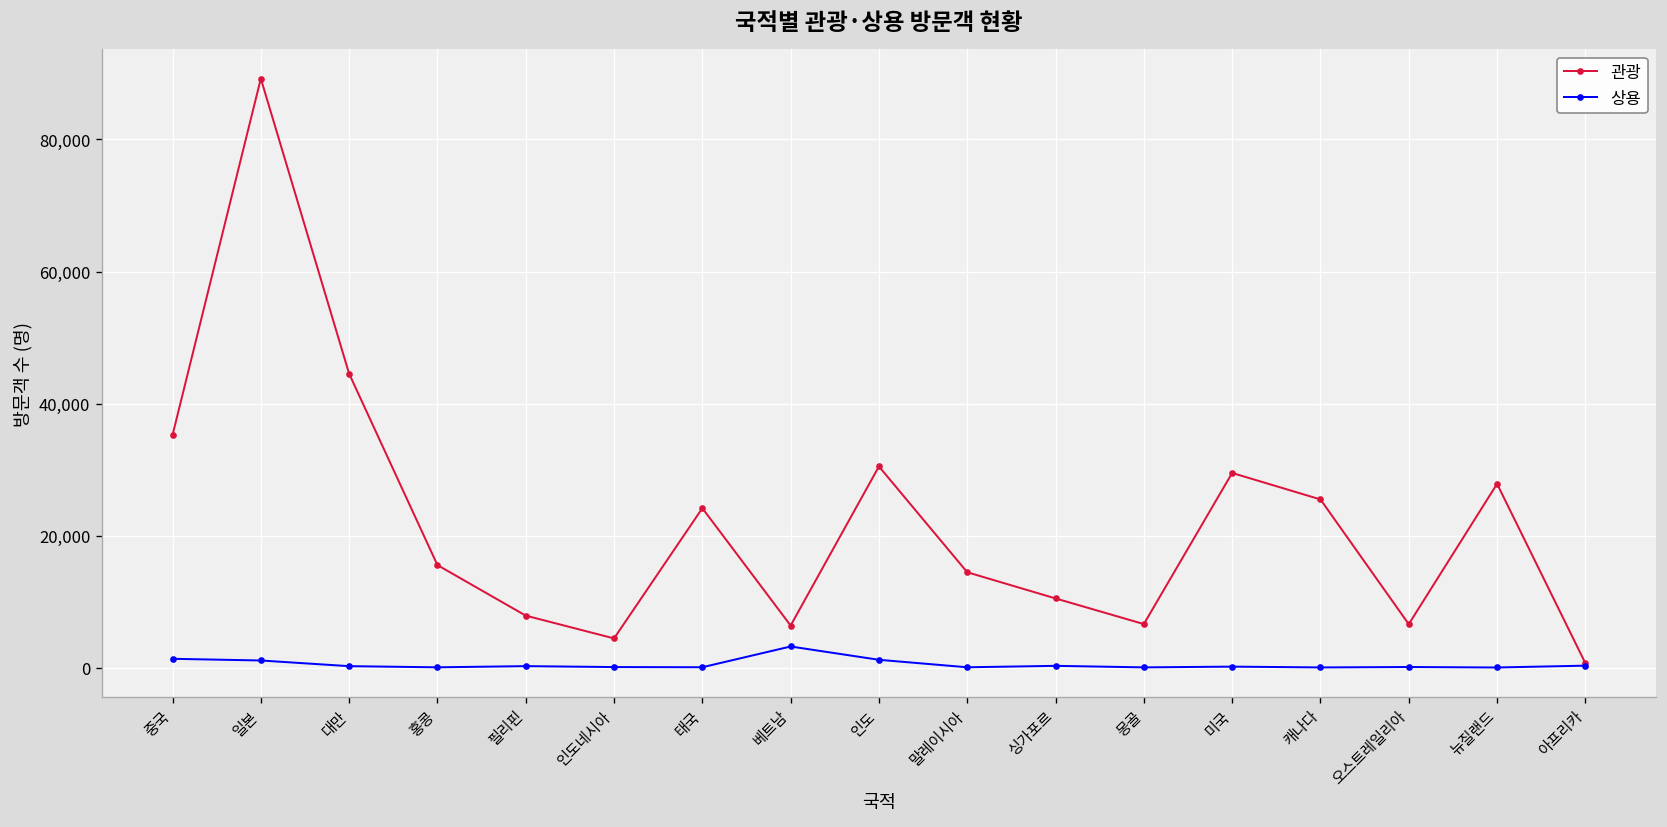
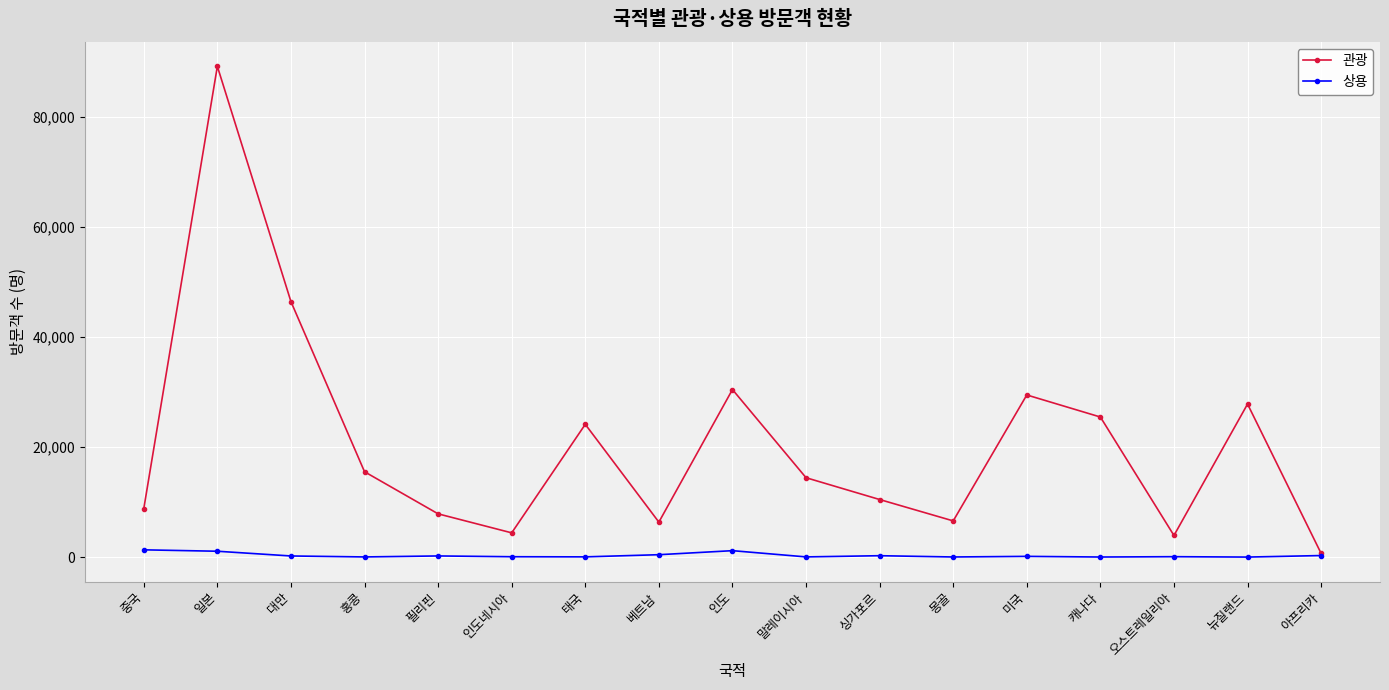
  {
    "관광": {
-     "중국": "35,000",
+     "중국": "9,000",
      "일본": "89,000",
-     "대만": "45,000",
+     "대만": "46,000",
      "홍콩": "16,000",
      "필리핀": "8,000",
      "인도네시아": "4,000",
      "태국": "24,000",
      "베트남": "6,000",
      "인도": "30,000",
      "말레이시아": "14,000",
      "싱가포르": "10,000",
      "몽골": "7,000",
      "미국": "29,000",
      "캐나다": "25,000",
-     "오스트레일리아": "7,000",
+     "오스트레일리아": "4,000",
      "뉴질랜드": "28,000"
    },
    "상용": {
      "중국": "1,000",
      "일본": "1,000",
      "대만": "0",
      "홍콩": "0",
      "필리핀": "0",
      "인도네시아": "0",
      "태국": "0",
-     "베트남": "3,000",
+     "베트남": "0",
      "인도": "1,000",
      "말레이시아": "0",
      "싱가포르": "0",
      "몽골": "0",
      "미국": "0",
      "캐나다": "0",
      "오스트레일리아": "0",
      "뉴질랜드": "0"
    }
  }
